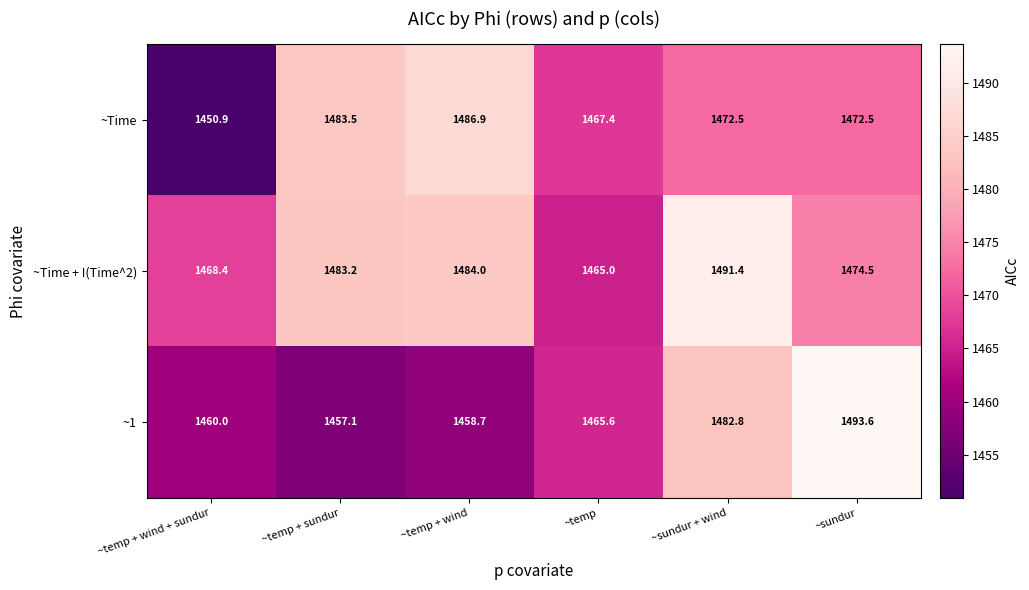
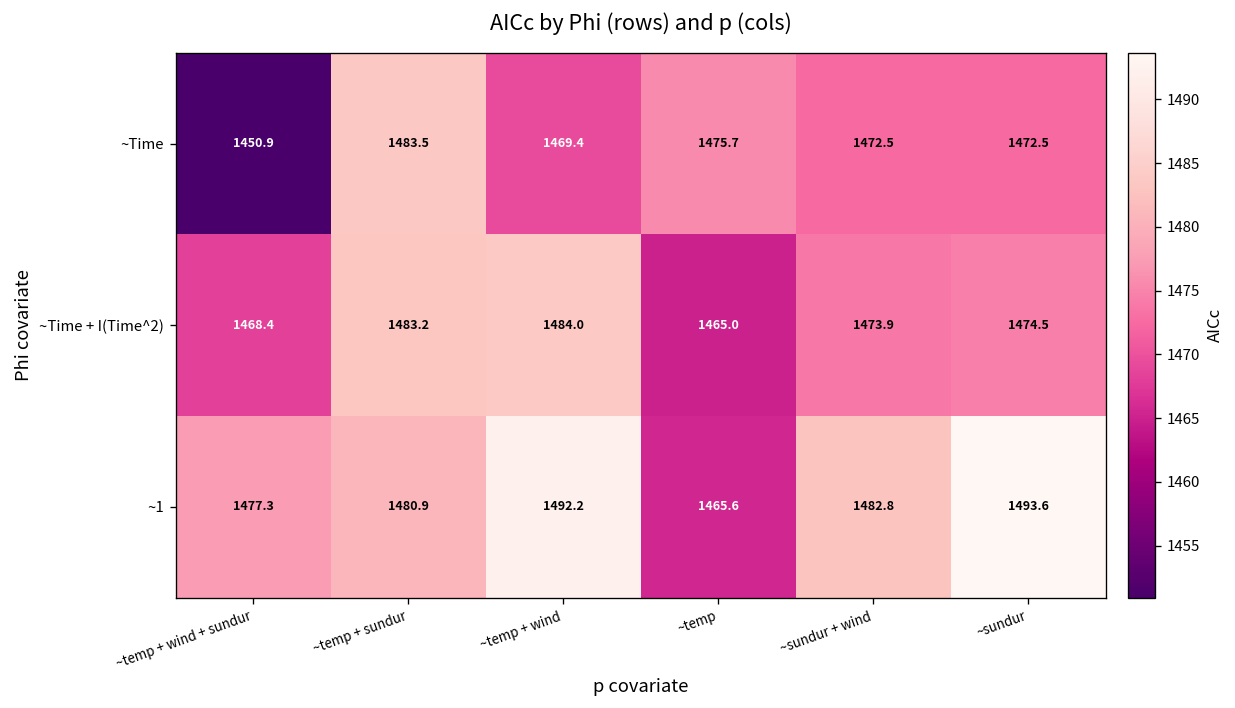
  {
    "~Time": {
      "~temp + wind + sundur": 1450.9,
      "~temp + sundur": 1483.5,
-     "~temp + wind": 1486.9,
-     "~temp": 1467.4,
+     "~temp + wind": 1469.4,
+     "~temp": 1475.7,
      "~sundur + wind": 1472.5,
      "~sundur": 1472.5
    },
    "~Time + I(Time^2)": {
      "~temp + wind + sundur": 1468.4,
      "~temp + sundur": 1483.2,
      "~temp + wind": 1484.0,
      "~temp": 1465.0,
-     "~sundur + wind": 1491.4,
+     "~sundur + wind": 1473.9,
      "~sundur": 1474.5
    },
    "~1": {
-     "~temp + wind + sundur": 1460.0,
-     "~temp + sundur": 1457.1,
-     "~temp + wind": 1458.7,
+     "~temp + wind + sundur": 1477.3,
+     "~temp + sundur": 1480.9,
+     "~temp + wind": 1492.2,
      "~temp": 1465.6,
      "~sundur + wind": 1482.8,
      "~sundur": 1493.6
    }
  }
